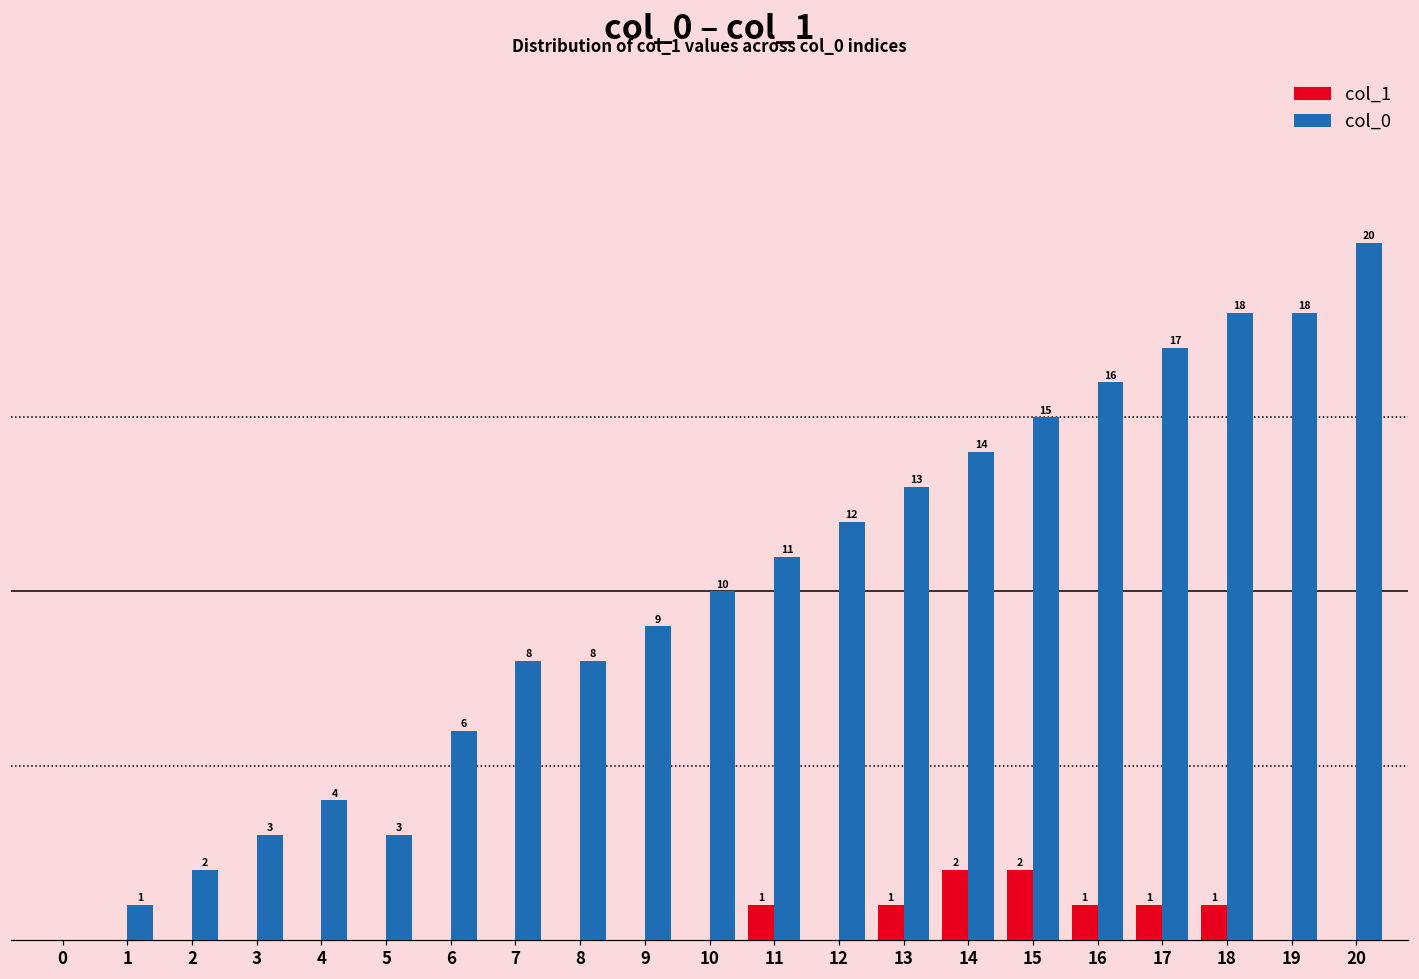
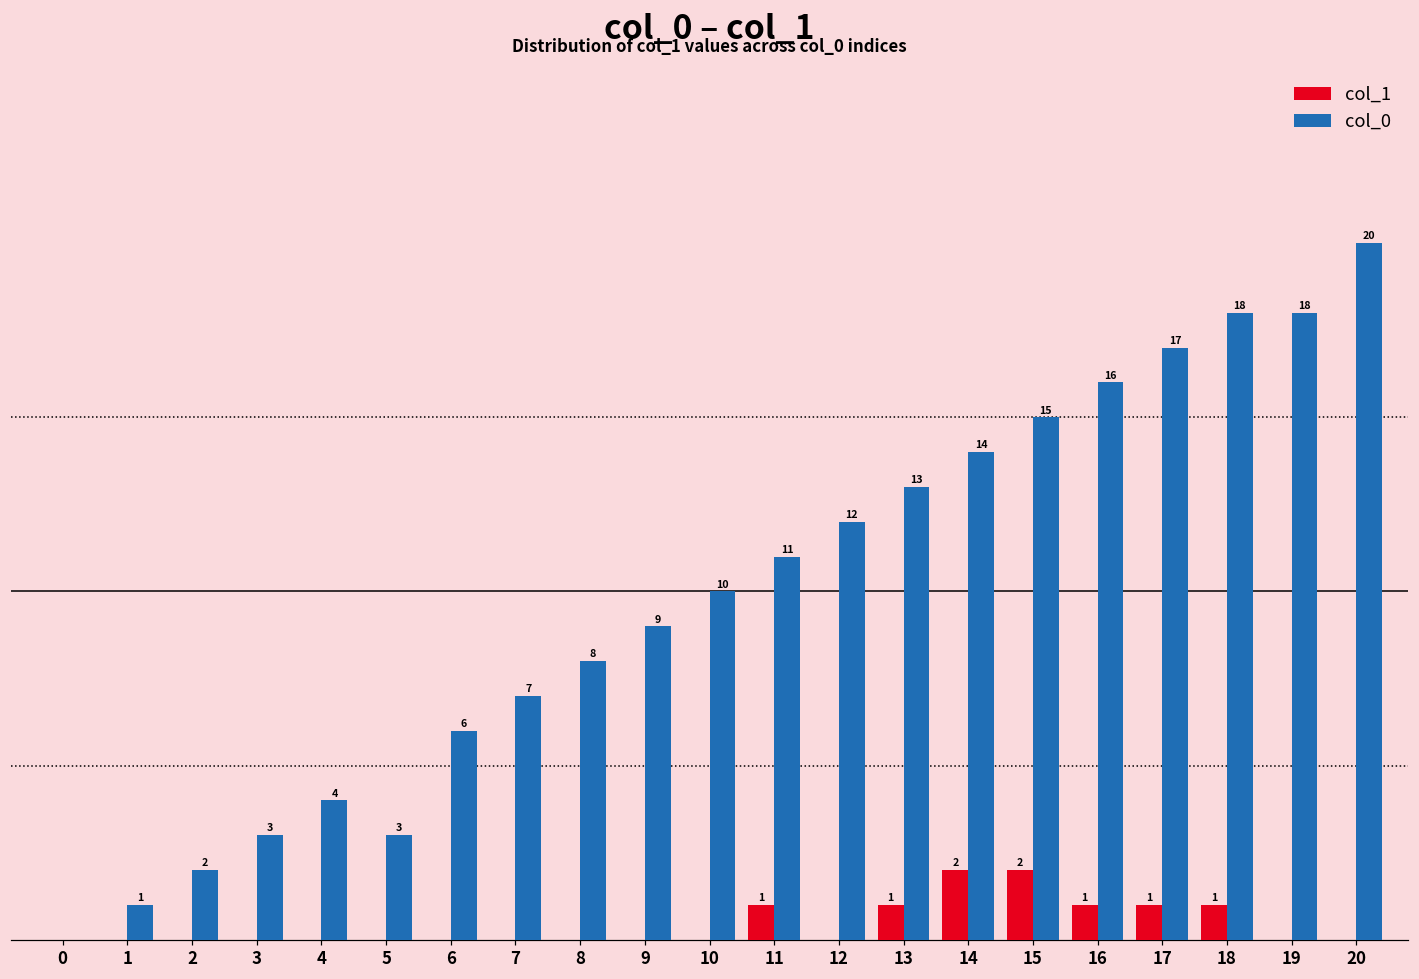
  {
    "col_1": {
      "11": 1,
      "13": 1,
      "14": 2,
      "15": 2,
      "16": 1,
      "17": 1,
      "18": 1
    },
    "col_0": {
      "1": 1,
      "2": 2,
      "3": 3,
      "4": 4,
      "5": 3,
      "6": 6,
-     "7": 8,
+     "7": 7,
      "8": 8,
      "9": 9,
      "10": 10,
      "11": 11,
      "12": 12,
      "13": 13,
      "14": 14,
      "15": 15,
      "16": 16,
      "17": 17,
      "18": 18,
      "19": 18,
      "20": 20
    }
  }
